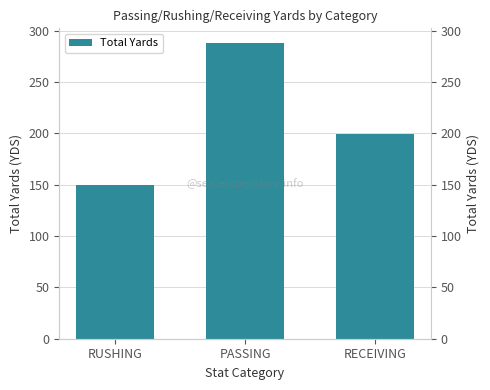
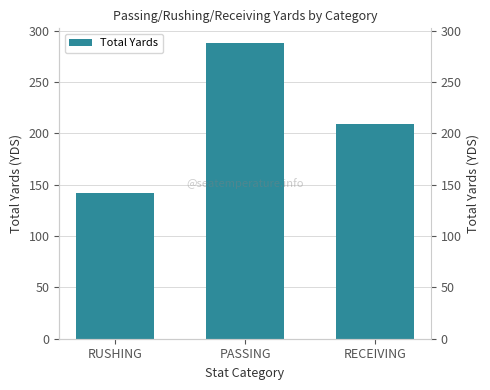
  {
-   "RUSHING": 150,
+   "RUSHING": 142,
    "PASSING": 288,
-   "RECEIVING": 199
+   "RECEIVING": 209
  }
